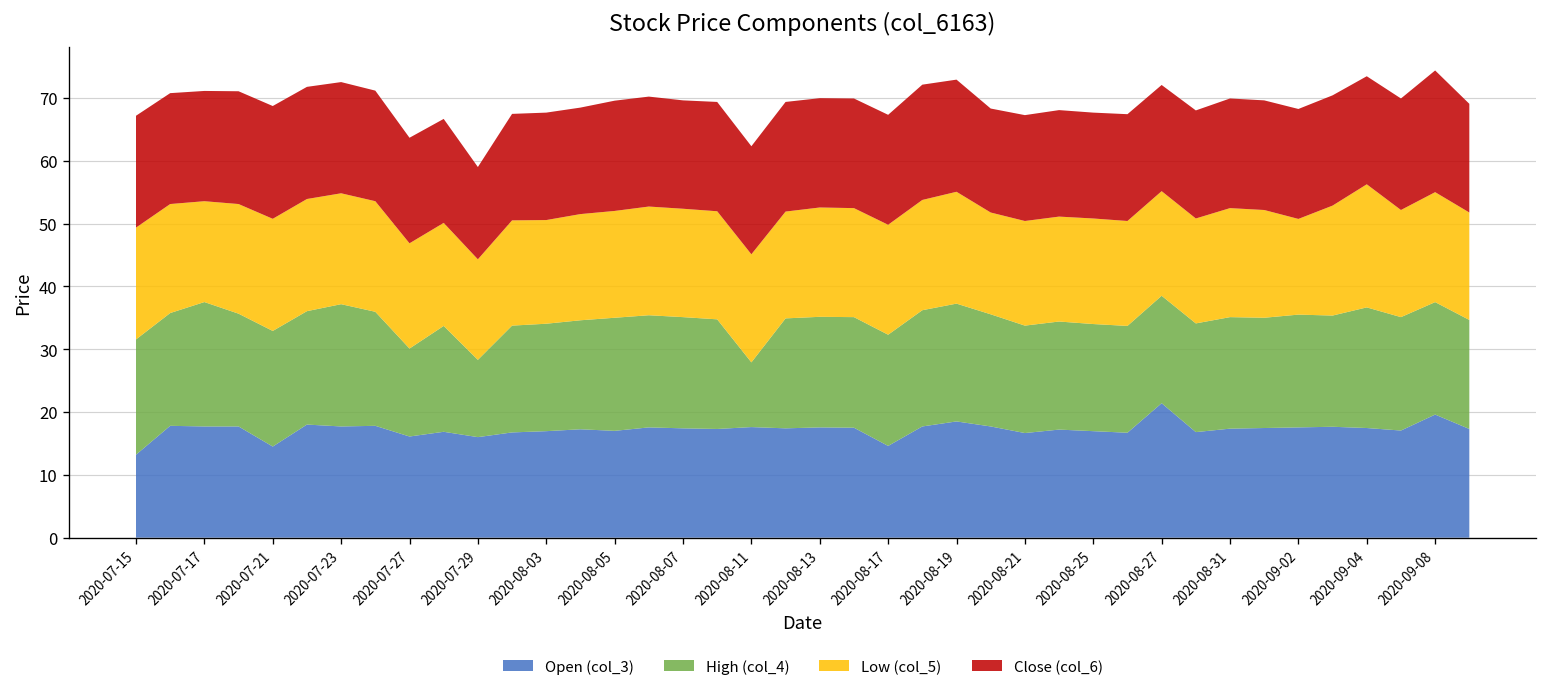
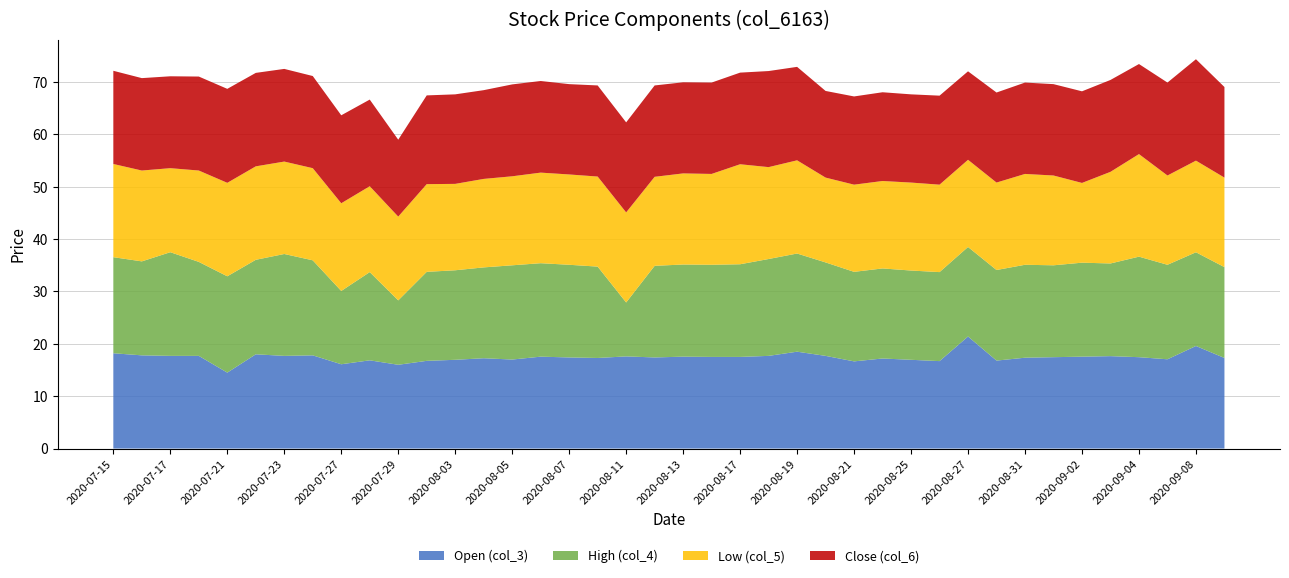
  {
    "Open (col_3)": {
-     "2020-07-15": 13,
+     "2020-07-15": 18,
      "2020-07-17": 18,
      "2020-07-21": 15,
      "2020-07-23": 18,
      "2020-07-27": 16,
      "2020-07-29": 16,
      "2020-08-03": 17,
      "2020-08-05": 17,
      "2020-08-07": 17,
      "2020-08-11": 18,
      "2020-08-13": 18,
-     "2020-08-17": 15,
+     "2020-08-17": 18,
      "2020-08-19": 19,
      "2020-08-21": 17,
      "2020-08-25": 17,
      "2020-08-27": 21,
      "2020-08-31": 17,
      "2020-09-02": 18,
      "2020-09-04": 17,
      "2020-09-08": 20
    },
    "High (col_4)": {
      "2020-07-15": 18,
      "2020-07-17": 20,
      "2020-07-21": 18,
      "2020-07-23": 19,
      "2020-07-27": 14,
      "2020-07-29": 12,
      "2020-08-03": 17,
      "2020-08-05": 18,
      "2020-08-07": 18,
      "2020-08-11": 10,
      "2020-08-13": 18,
      "2020-08-17": 18,
      "2020-08-19": 19,
      "2020-08-21": 17,
      "2020-08-25": 17,
      "2020-08-27": 17,
      "2020-08-31": 18,
      "2020-09-02": 18,
      "2020-09-04": 19,
      "2020-09-08": 18
    },
    "Low (col_5)": {
      "2020-07-15": 18,
      "2020-07-17": 16,
      "2020-07-21": 18,
      "2020-07-23": 18,
      "2020-07-27": 17,
      "2020-07-29": 16,
      "2020-08-03": 17,
      "2020-08-05": 17,
      "2020-08-07": 17,
      "2020-08-11": 17,
      "2020-08-13": 17,
-     "2020-08-17": 18,
+     "2020-08-17": 19,
      "2020-08-19": 18,
      "2020-08-21": 17,
      "2020-08-25": 17,
      "2020-08-27": 17,
      "2020-08-31": 17,
      "2020-09-02": 15,
      "2020-09-04": 20,
      "2020-09-08": 18
    },
    "Close (col_6)": {
      "2020-07-15": 18,
      "2020-07-17": 18,
      "2020-07-21": 18,
      "2020-07-23": 18,
      "2020-07-27": 17,
      "2020-07-29": 15,
      "2020-08-03": 17,
      "2020-08-05": 18,
      "2020-08-07": 17,
      "2020-08-11": 17,
      "2020-08-13": 17,
      "2020-08-17": 18,
      "2020-08-19": 18,
      "2020-08-21": 17,
      "2020-08-25": 17,
      "2020-08-27": 17,
      "2020-08-31": 17,
      "2020-09-02": 18,
      "2020-09-04": 17,
      "2020-09-08": 19
    }
  }
